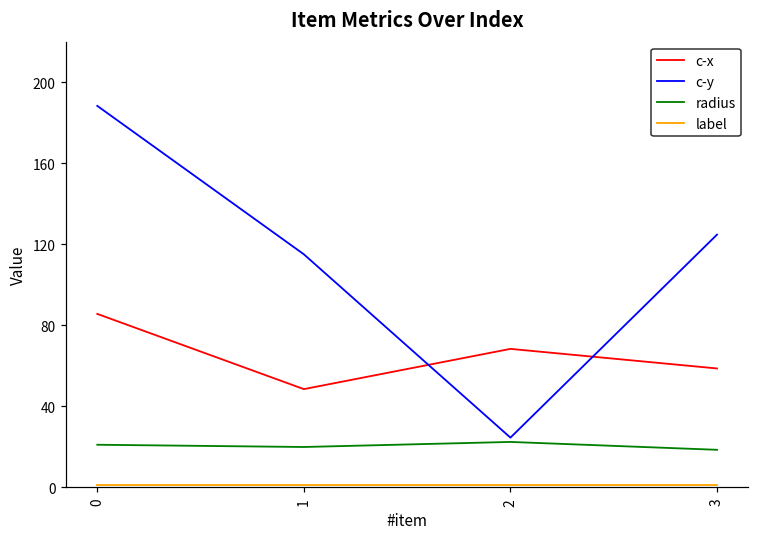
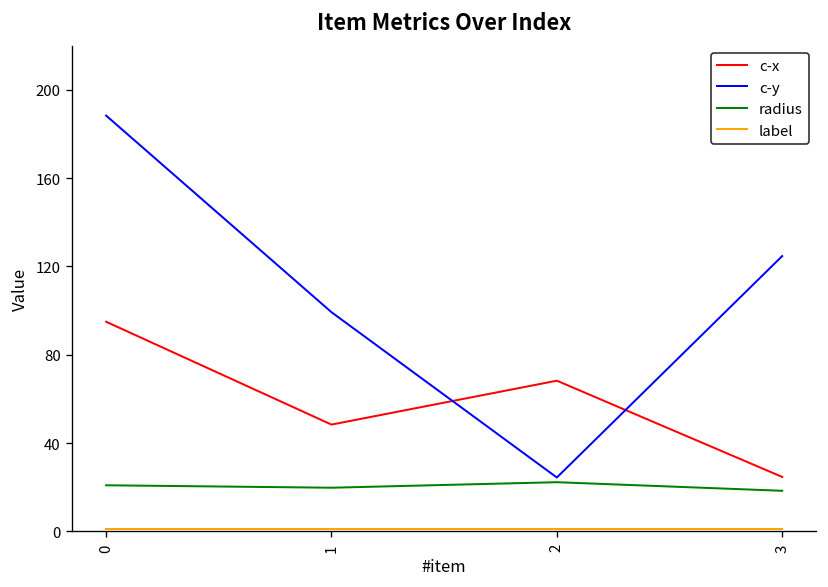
  {
    "c-x": {
-     "0": 86,
+     "0": 95,
      "1": 48,
      "2": 68,
-     "3": 59
+     "3": 25
    },
    "c-y": {
      "0": 188,
-     "1": 115,
+     "1": 99,
      "2": 24,
      "3": 125
    },
    "radius": {
      "0": 21,
      "1": 20,
      "2": 22,
      "3": 18
    },
    "label": {
      "0": 1,
      "1": 1,
      "2": 1,
      "3": 1
    }
  }
